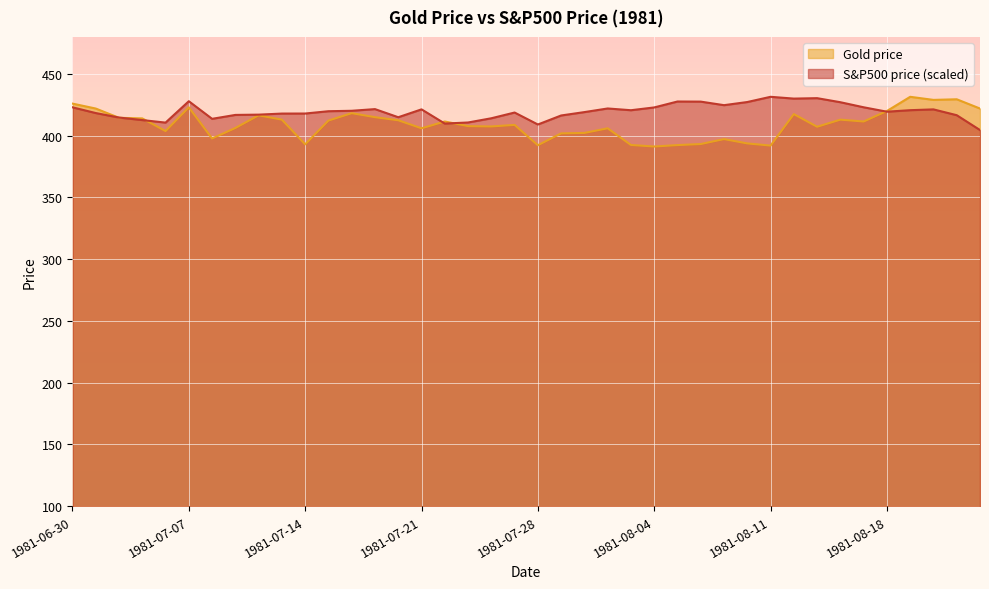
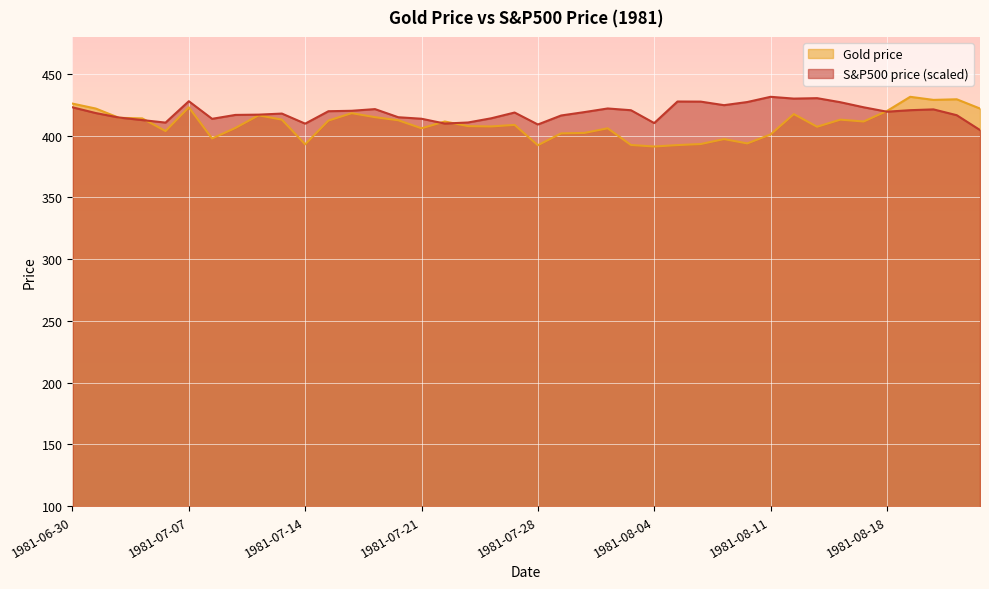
  {
    "Gold price": {
      "1981-06-30": 426,
      "1981-07-07": 423,
      "1981-07-14": 393,
      "1981-07-21": 406,
      "1981-07-28": 392,
      "1981-08-04": 391,
-     "1981-08-11": 392
+     "1981-08-11": 401
    },
    "S&P500 price (scaled)": {
      "1981-06-30": 423,
      "1981-07-07": 428,
-     "1981-07-14": 418,
-     "1981-07-21": 421,
+     "1981-07-14": 410,
+     "1981-07-21": 414,
      "1981-07-28": 409,
-     "1981-08-04": 423,
+     "1981-08-04": 410,
      "1981-08-11": 432
    }
  }
